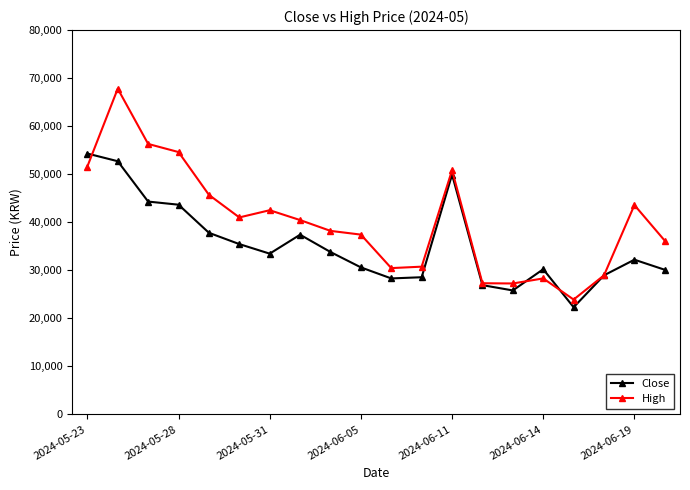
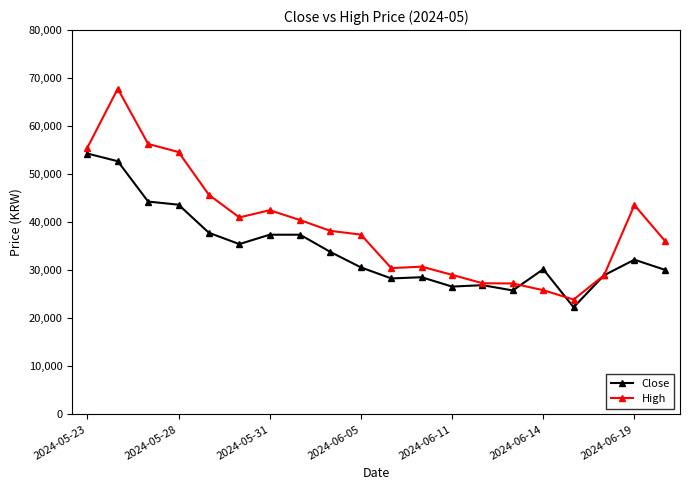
  {
    "Close": {
      "2024-05-23": "54,000",
      "2024-05-28": "44,000",
-     "2024-05-31": "33,000",
+     "2024-05-31": "37,000",
      "2024-06-05": "31,000",
-     "2024-06-11": "50,000",
+     "2024-06-11": "27,000",
      "2024-06-14": "30,000",
      "2024-06-19": "32,000"
    },
    "High": {
-     "2024-05-23": "52,000",
+     "2024-05-23": "56,000",
      "2024-05-28": "55,000",
      "2024-05-31": "43,000",
      "2024-06-05": "37,000",
-     "2024-06-11": "51,000",
-     "2024-06-14": "28,000",
+     "2024-06-11": "29,000",
+     "2024-06-14": "26,000",
      "2024-06-19": "44,000"
    }
  }
